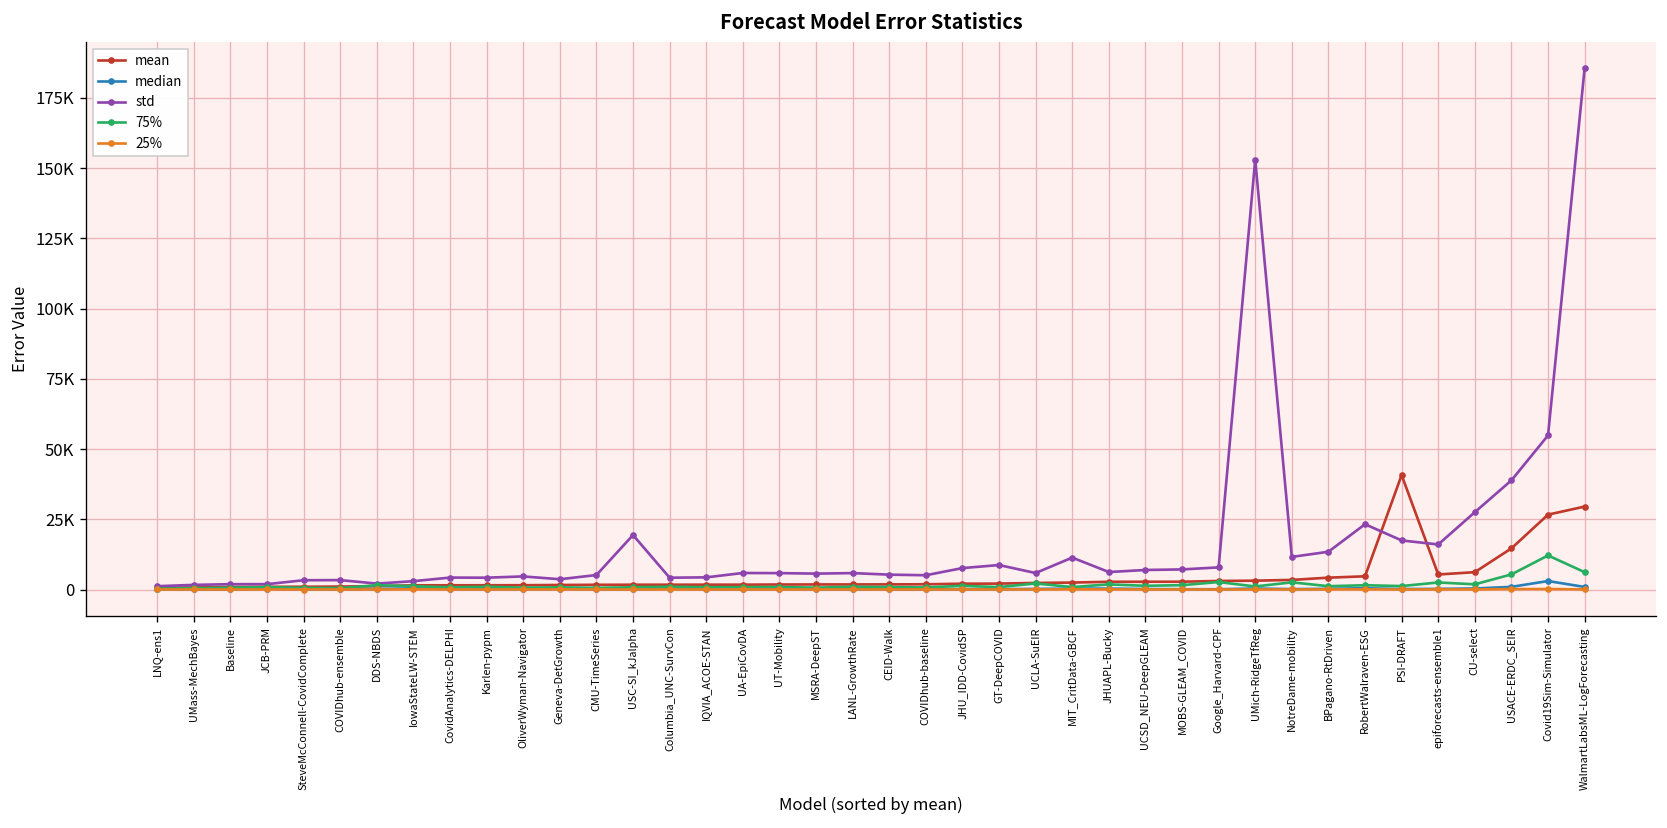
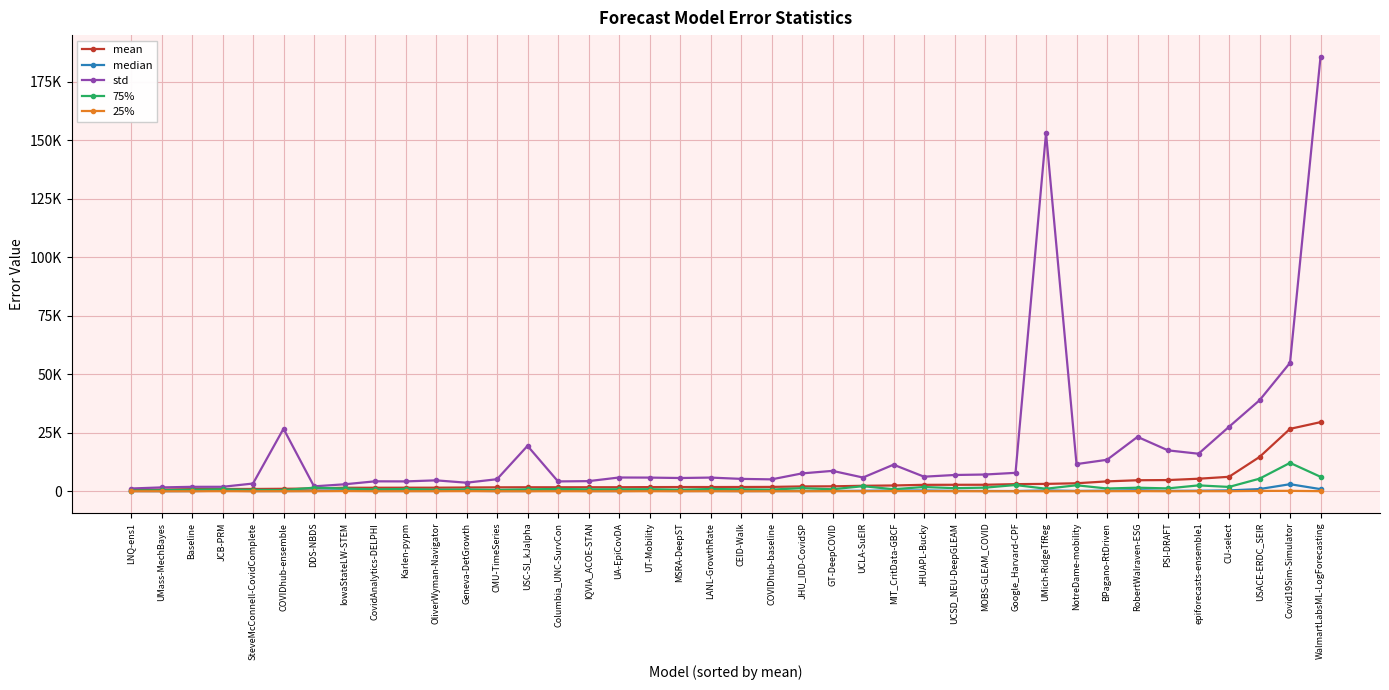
  {
    "mean": {
      "CMU-TimeSeries": 2000,
      "MSRA-DeepST": 2000,
      "COVIDhub-baseline": 2000,
      "GT-DeepCOVID": 2000,
      "MIT_CritData-GBCF": 2000,
      "UCSD_NEU-DeepGLEAM": 3000,
      "MOBS-GLEAM_COVID": 3000,
      "UMich-RidgeTfReg": 3000,
      "BPagano-RtDriven": 4000,
      "RobertWalraven-ESG": 5000,
-     "PSI-DRAFT": 41000,
+     "PSI-DRAFT": 5000,
      "epiforecasts-ensemble1": 5000,
      "CU-select": 6000,
      "USACE-ERDC_SEIR": 15000,
      "Covid19Sim-Simulator": 27000,
      "WalmartLabsML-LogForecasting": 30000
    },
    "median": {
      "Covid19Sim-Simulator": 3000
    },
    "std": {
      "SteveMcConnell-CovidComplete": 3000,
-     "COVIDhub-ensemble": 3000,
+     "COVIDhub-ensemble": 27000,
      "IowaStateLW-STEM": 3000,
      "CovidAnalytics-DELPHI": 4000,
      "Karlen-pypm": 4000,
      "OliverWyman-Navigator": 5000,
      "Geneva-DetGrowth": 4000,
      "CMU-TimeSeries": 5000,
      "USC-SI_kJalpha": 19000,
      "Columbia_UNC-SurvCon": 4000,
      "IQVIA_ACOE-STAN": 4000,
      "UA-EpiCovDA": 6000,
      "UT-Mobility": 6000,
      "MSRA-DeepST": 6000,
      "LANL-GrowthRate": 6000,
      "CEID-Walk": 5000,
      "COVIDhub-baseline": 5000,
      "JHU_IDD-CovidSP": 8000,
      "GT-DeepCOVID": 9000,
      "UCLA-SuEIR": 6000,
      "MIT_CritData-GBCF": 11000,
      "JHUAPL-Bucky": 6000,
      "UCSD_NEU-DeepGLEAM": 7000,
      "MOBS-GLEAM_COVID": 7000,
      "Google_Harvard-CPF": 8000,
      "UMich-RidgeTfReg": 153000,
      "NotreDame-mobility": 12000,
      "BPagano-RtDriven": 13000,
      "RobertWalraven-ESG": 23000,
      "PSI-DRAFT": 17000,
      "epiforecasts-ensemble1": 16000,
      "CU-select": 28000,
      "USACE-ERDC_SEIR": 39000,
      "Covid19Sim-Simulator": 55000,
      "WalmartLabsML-LogForecasting": 186000
    },
    "75%": {
      "UCSD_NEU-DeepGLEAM": 1000,
      "MOBS-GLEAM_COVID": 2000,
      "epiforecasts-ensemble1": 3000,
      "CU-select": 2000,
      "USACE-ERDC_SEIR": 5000,
      "Covid19Sim-Simulator": 12000,
      "WalmartLabsML-LogForecasting": 6000
    },
    "25%": {
      "Covid19Sim-Simulator": 0
    }
  }
